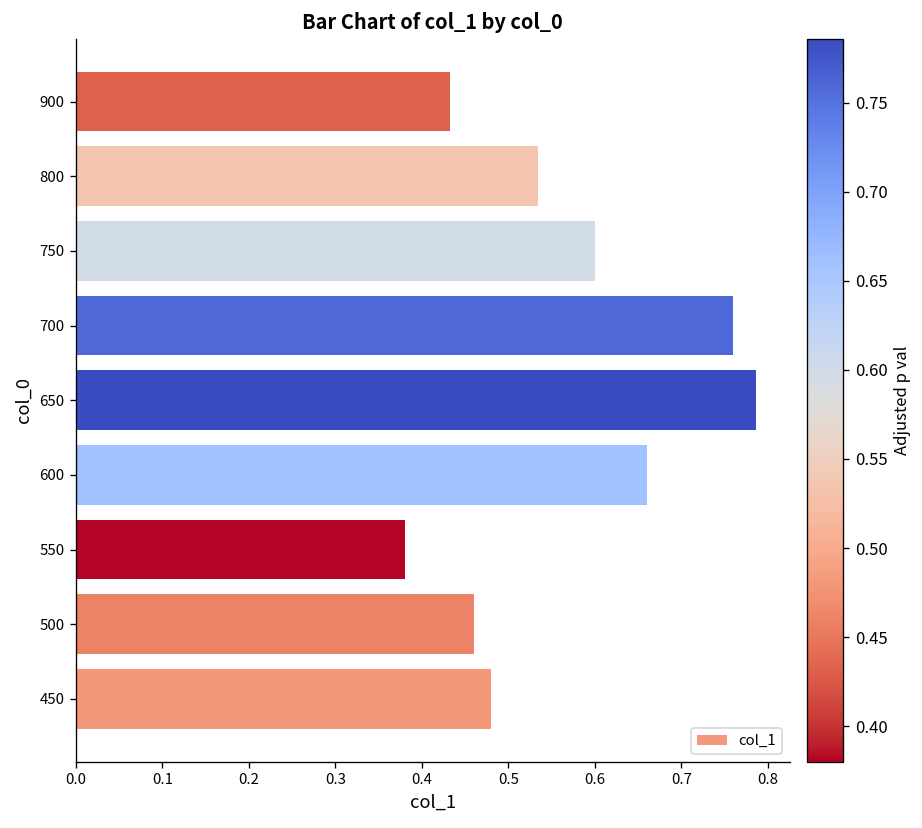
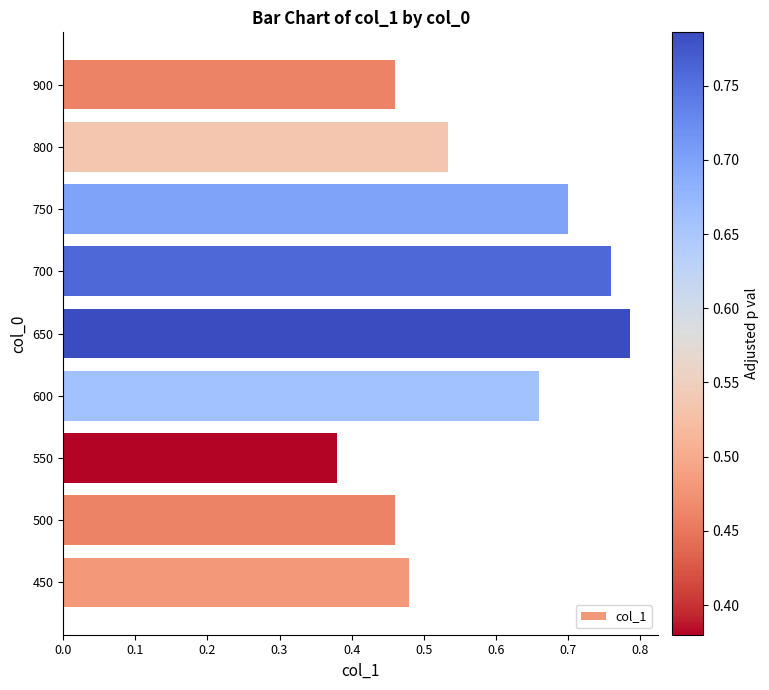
  {
-   "900": 0.43,
+   "900": 0.46,
    "800": 0.53,
-   "750": 0.6,
+   "750": 0.7,
    "700": 0.76,
    "650": 0.79,
    "600": 0.66,
    "550": 0.38,
    "500": 0.46,
    "450": 0.48
  }
